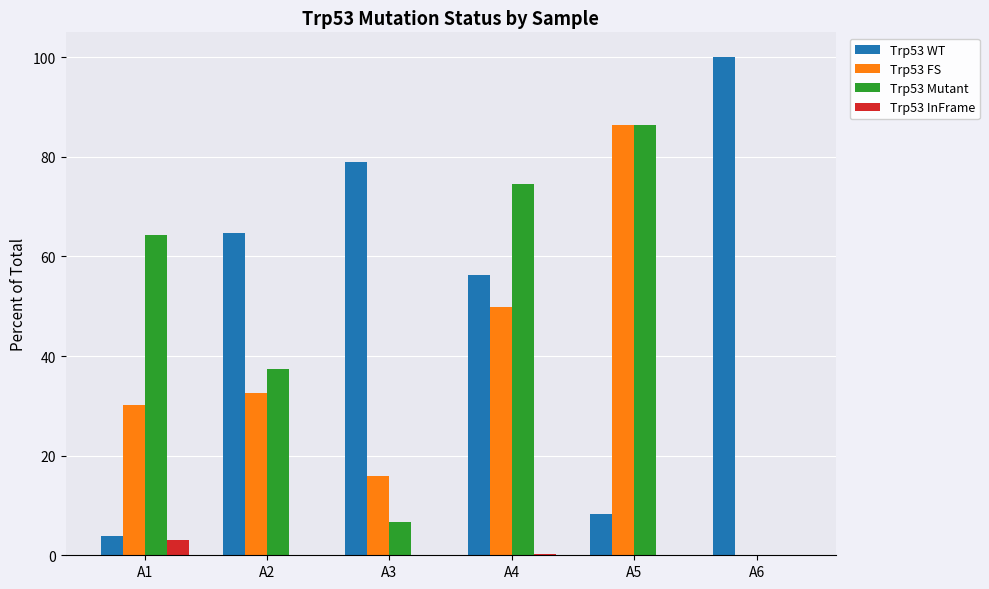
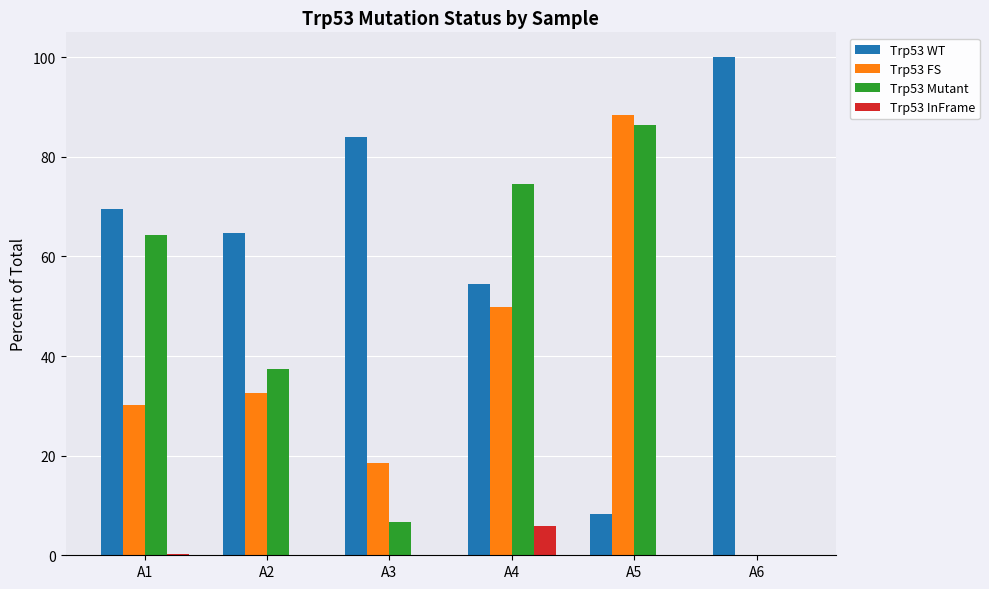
  {
    "Trp53 WT": {
-     "A1": 4,
+     "A1": 69,
      "A2": 65,
-     "A3": 79,
-     "A4": 56,
+     "A3": 84,
+     "A4": 54,
      "A5": 8,
      "A6": 100
    },
    "Trp53 FS": {
      "A1": 30,
      "A2": 32,
-     "A3": 16,
+     "A3": 19,
      "A4": 50,
-     "A5": 86,
+     "A5": 88,
      "A6": 0
    },
    "Trp53 Mutant": {
      "A1": 64,
      "A2": 37,
      "A3": 7,
      "A4": 75,
      "A5": 86,
      "A6": 0
    },
    "Trp53 InFrame": {
-     "A1": 3,
+     "A1": 0,
      "A2": 0,
      "A3": 0,
-     "A4": 0,
+     "A4": 6,
      "A5": 0,
      "A6": 0
    }
  }
